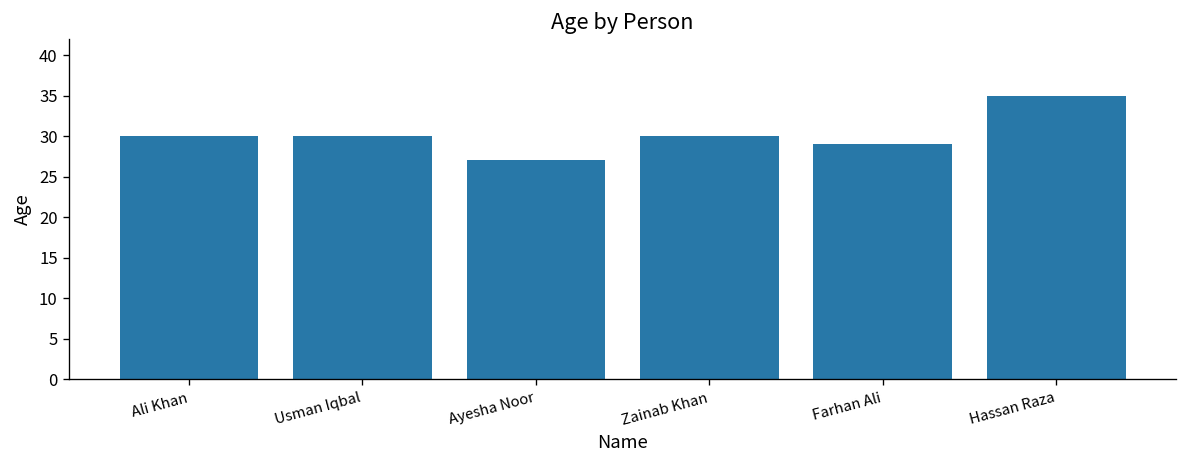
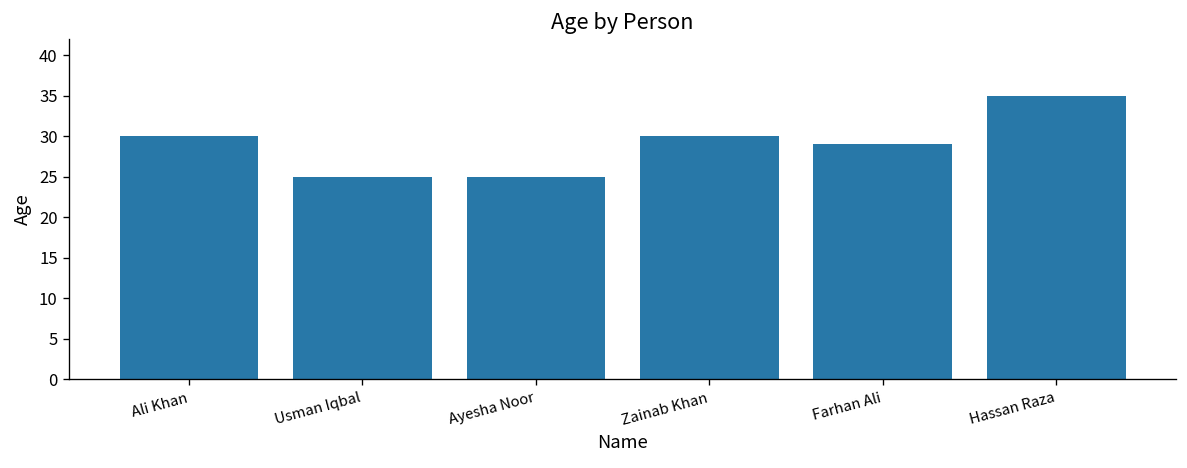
  {
    "Ali Khan": 30,
-   "Usman Iqbal": 30,
-   "Ayesha Noor": 27,
+   "Usman Iqbal": 25,
+   "Ayesha Noor": 25,
    "Zainab Khan": 30,
    "Farhan Ali": 29,
    "Hassan Raza": 35
  }
